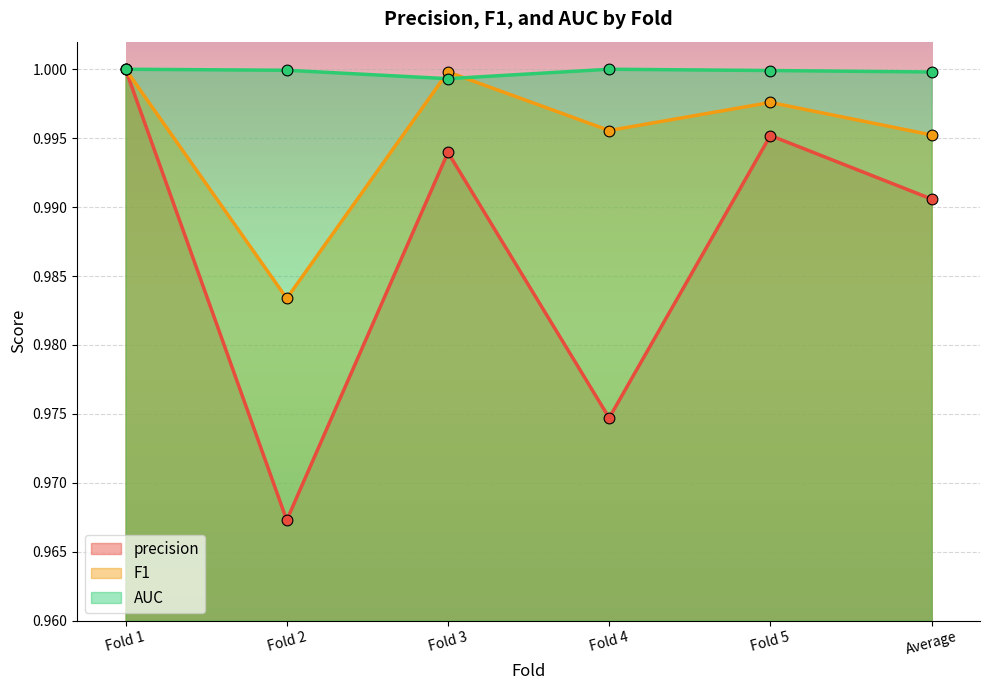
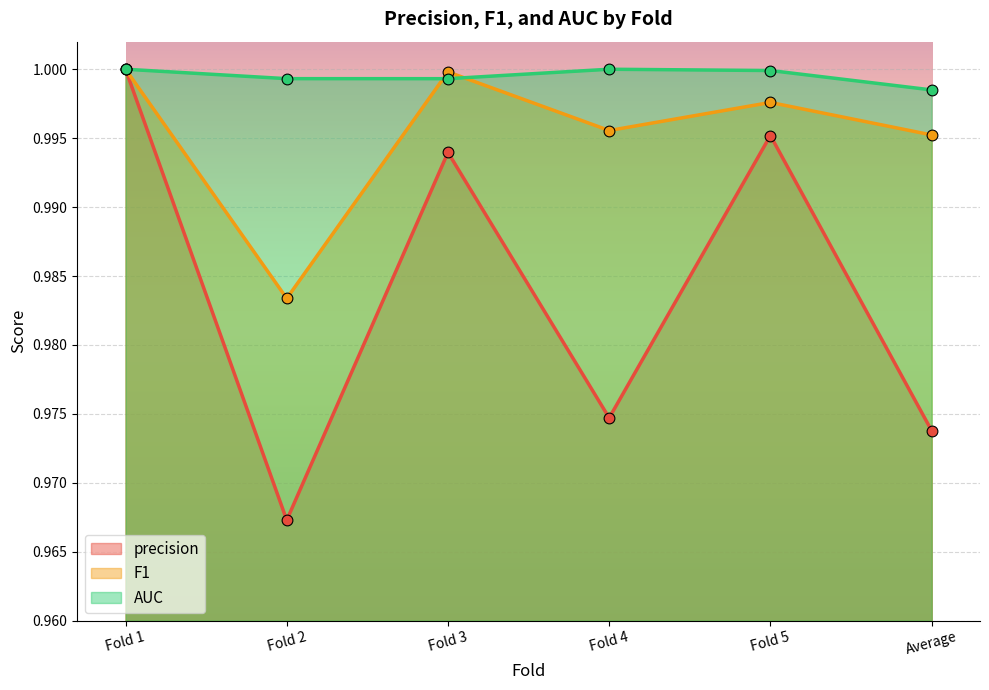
  {
    "precision": {
      "Fold 2": 0.9673,
      "Fold 3": 0.9940,
      "Fold 4": 0.9747,
      "Fold 5": 0.9952,
-     "Average": 0.9906
+     "Average": 0.9738
    },
    "F1": {
      "Fold 2": 0.9834,
      "Fold 3": 0.9998,
      "Fold 4": 0.9956,
      "Fold 5": 0.9976,
      "Average": 0.9952
    },
    "AUC": {
-     "Fold 2": 0.9999,
+     "Fold 2": 0.9993,
      "Fold 3": 0.9993,
      "Fold 4": 1.0000,
      "Fold 5": 0.9999,
-     "Average": 0.9998
+     "Average": 0.9985
    }
  }
